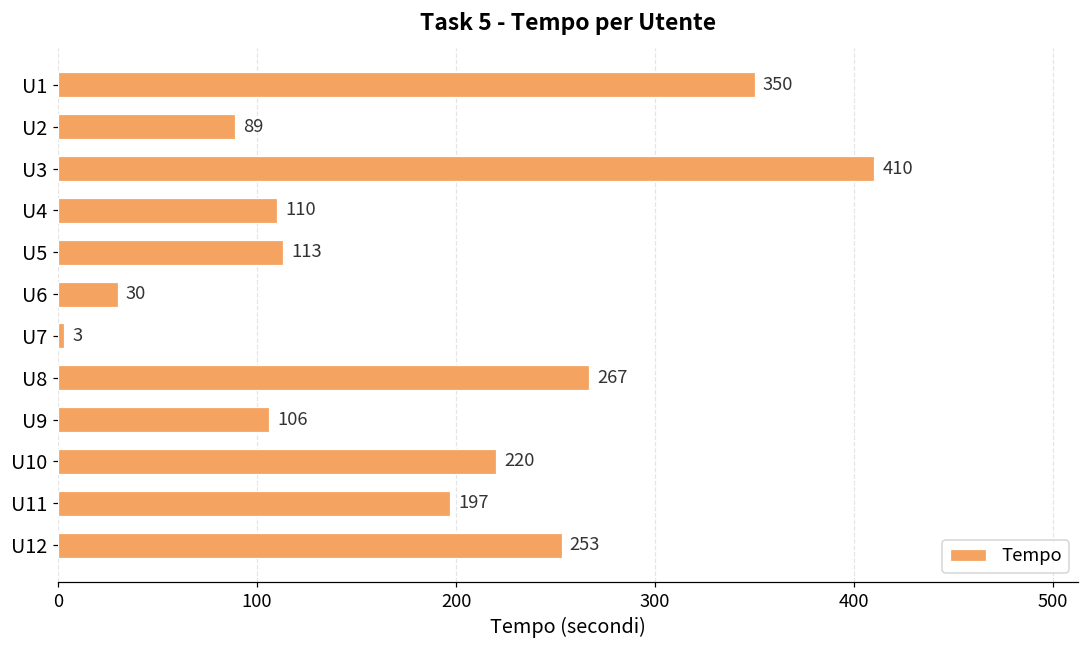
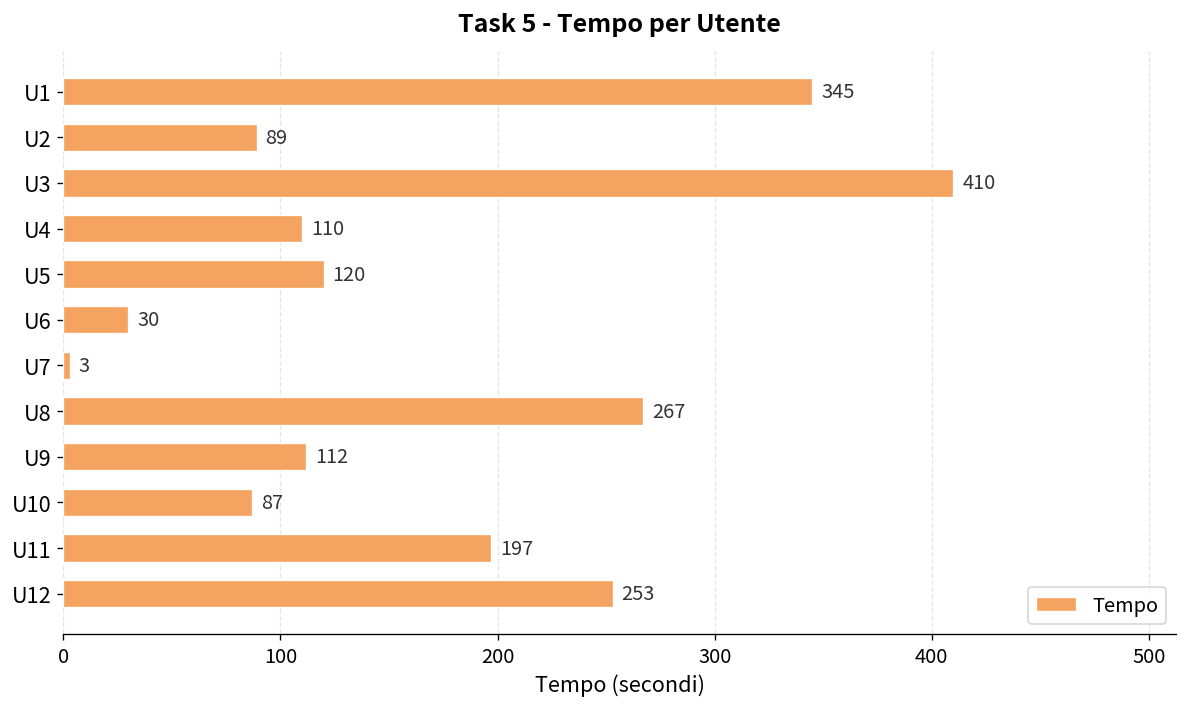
  {
-   "U1": 350,
+   "U1": 345,
    "U2": 89,
    "U3": 410,
    "U4": 110,
-   "U5": 113,
+   "U5": 120,
    "U6": 30,
    "U7": 3,
    "U8": 267,
-   "U9": 106,
-   "U10": 220,
+   "U9": 112,
+   "U10": 87,
    "U11": 197,
    "U12": 253
  }
